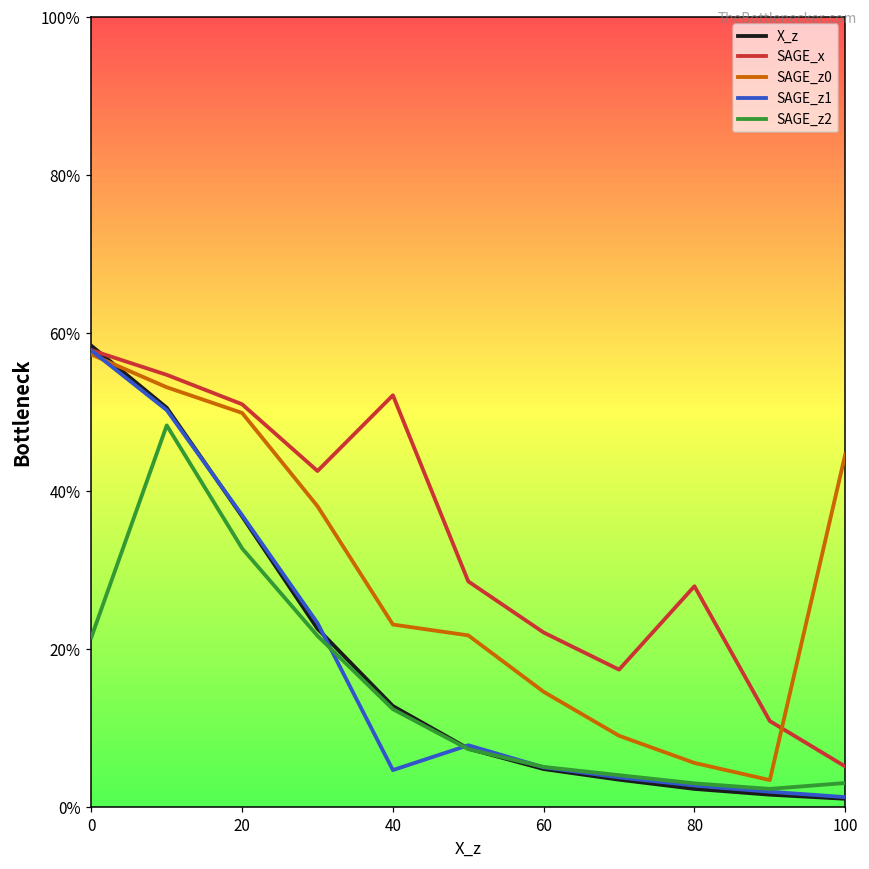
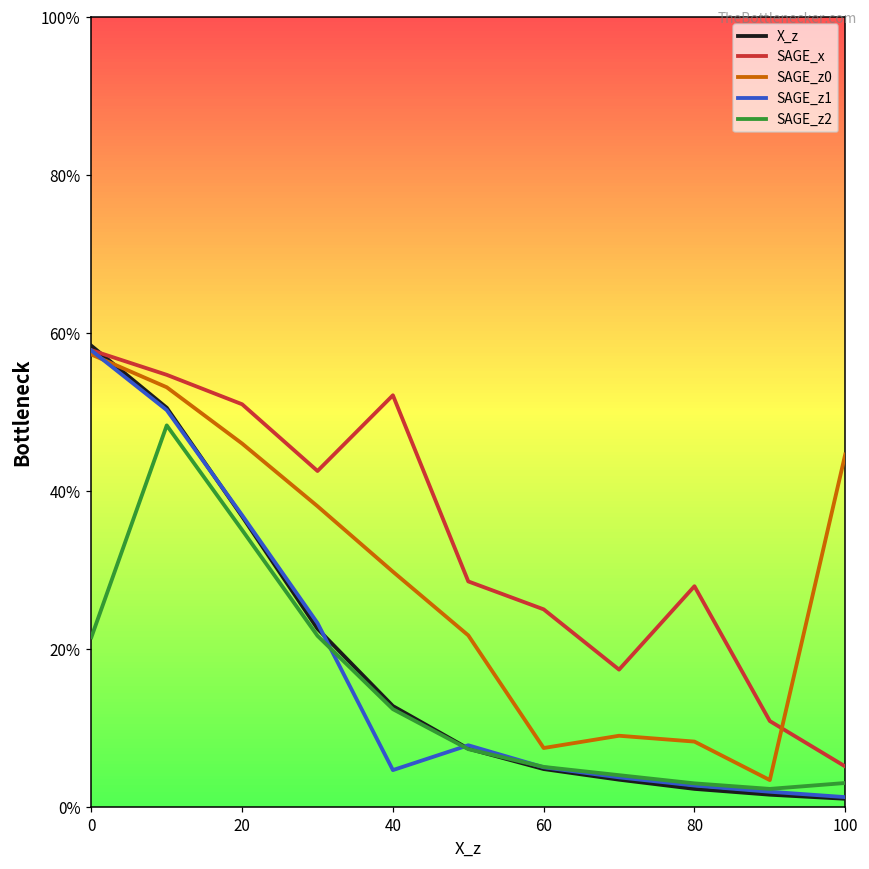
  {
    "X_z": {
      "0": "58%",
      "40": "13%",
      "80": "2%"
    },
    "SAGE_x": {
      "20": "51%",
      "40": "52%",
-     "60": "22%",
+     "60": "25%",
      "80": "28%",
      "100": "5%"
    },
    "SAGE_z0": {
      "0": "57%",
-     "20": "50%",
-     "40": "23%",
-     "60": "15%",
-     "80": "6%",
+     "20": "46%",
+     "40": "30%",
+     "60": "7%",
+     "80": "8%",
      "100": "45%"
    },
    "SAGE_z1": {
      "40": "5%"
    },
    "SAGE_z2": {
      "0": "21%",
-     "20": "33%",
+     "20": "35%",
      "40": "12%",
      "100": "3%"
    }
  }
